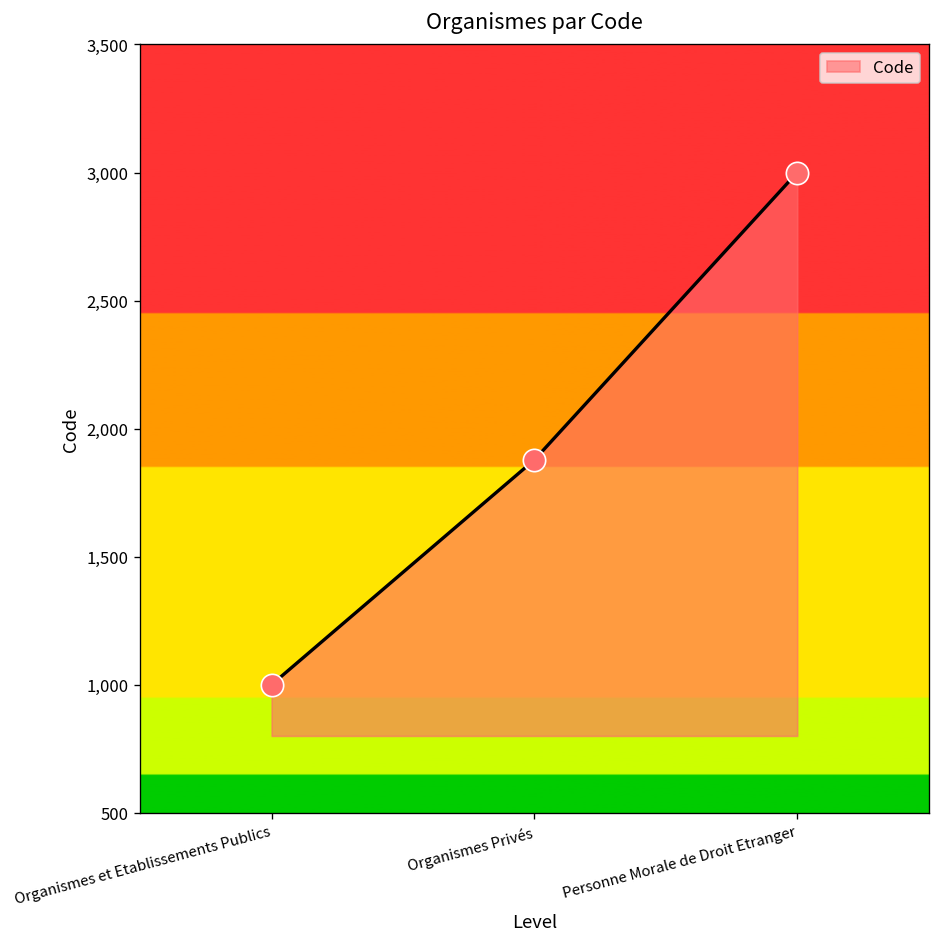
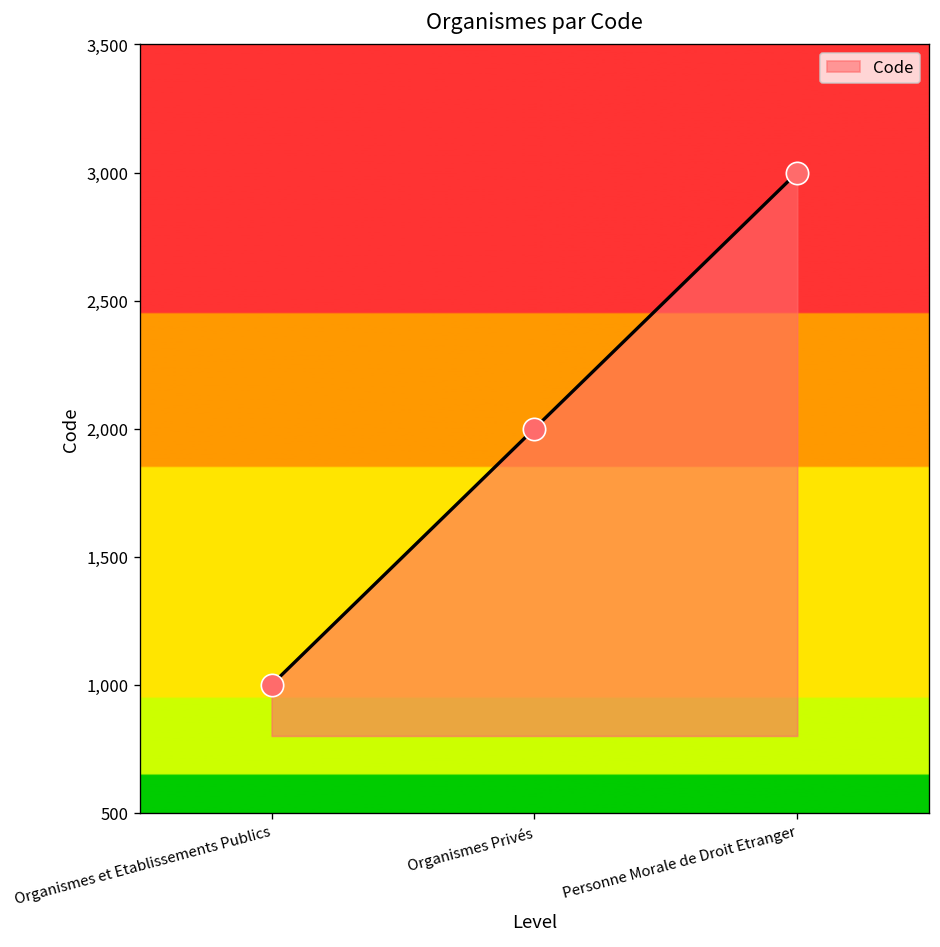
  {
    "Organismes et Etablissements Publics": "1,000",
-   "Organismes Privés": "1,880",
+   "Organismes Privés": "2,000",
    "Personne Morale de Droit Etranger": "3,000"
  }
